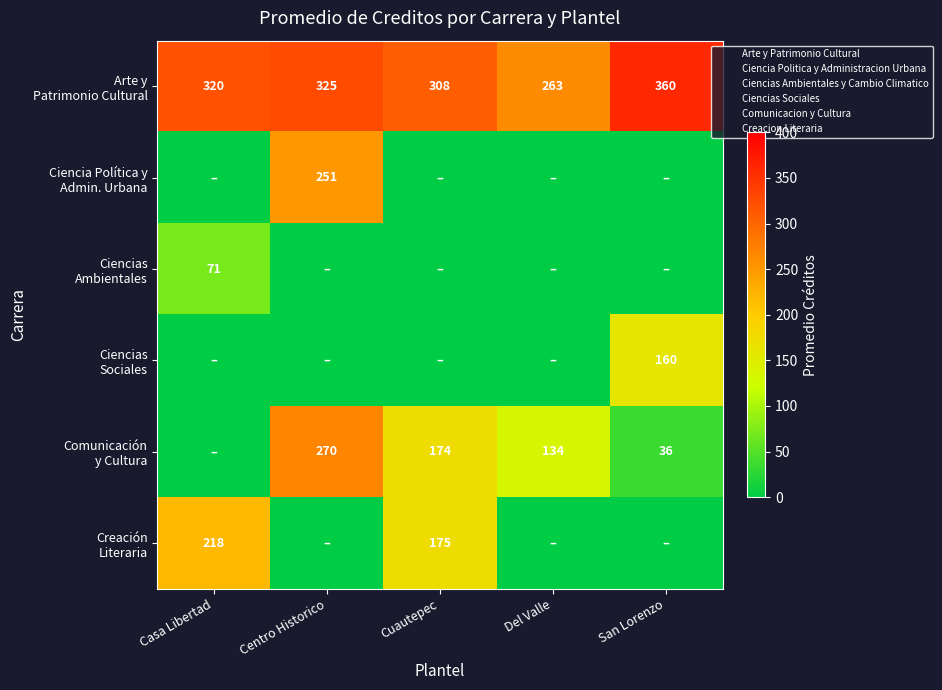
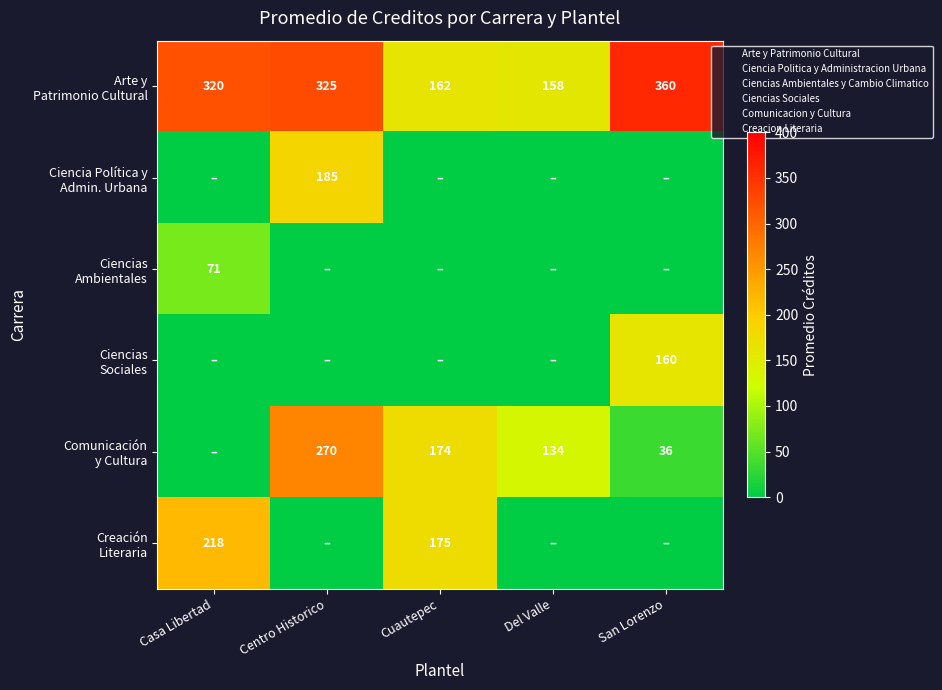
  {
    "Arte y Patrimonio Cultural": {
      "Casa Libertad": 320,
      "Centro Historico": 325,
-     "Cuautepec": 308,
-     "Del Valle": 263,
+     "Cuautepec": 162,
+     "Del Valle": 158,
      "San Lorenzo": 360
    },
    "Ciencia Política y Admin. Urbana": {
-     "Centro Historico": 251
+     "Centro Historico": 185
    },
    "Ciencias Ambientales": {
      "Casa Libertad": 71
    },
    "Ciencias Sociales": {
      "San Lorenzo": 160
    },
    "Comunicación y Cultura": {
      "Centro Historico": 270,
      "Cuautepec": 174,
      "Del Valle": 134,
      "San Lorenzo": 36
    },
    "Creación Literaria": {
      "Casa Libertad": 218,
      "Cuautepec": 175
    }
  }
